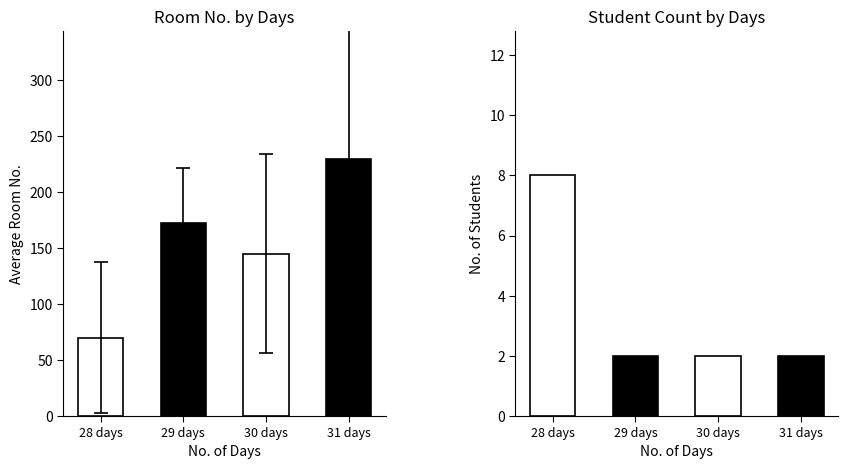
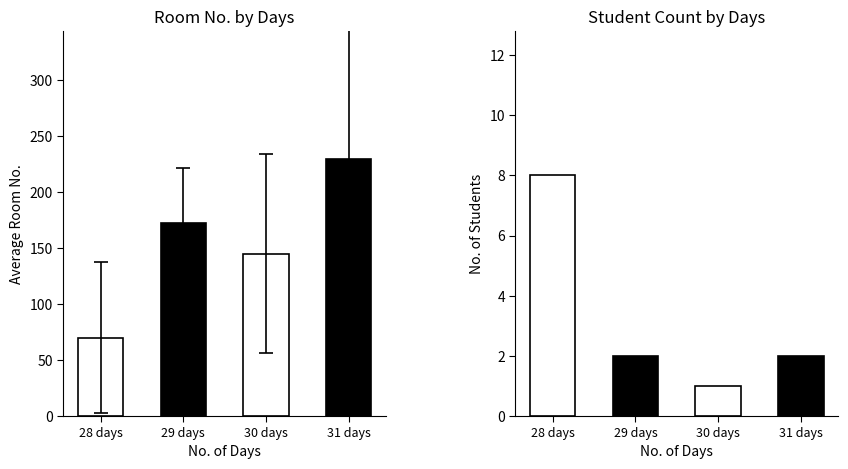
  {
    "Student Count by Days": {
      "28 days": 8,
      "29 days": 2,
-     "30 days": 2,
+     "30 days": 1,
      "31 days": 2
    }
  }
